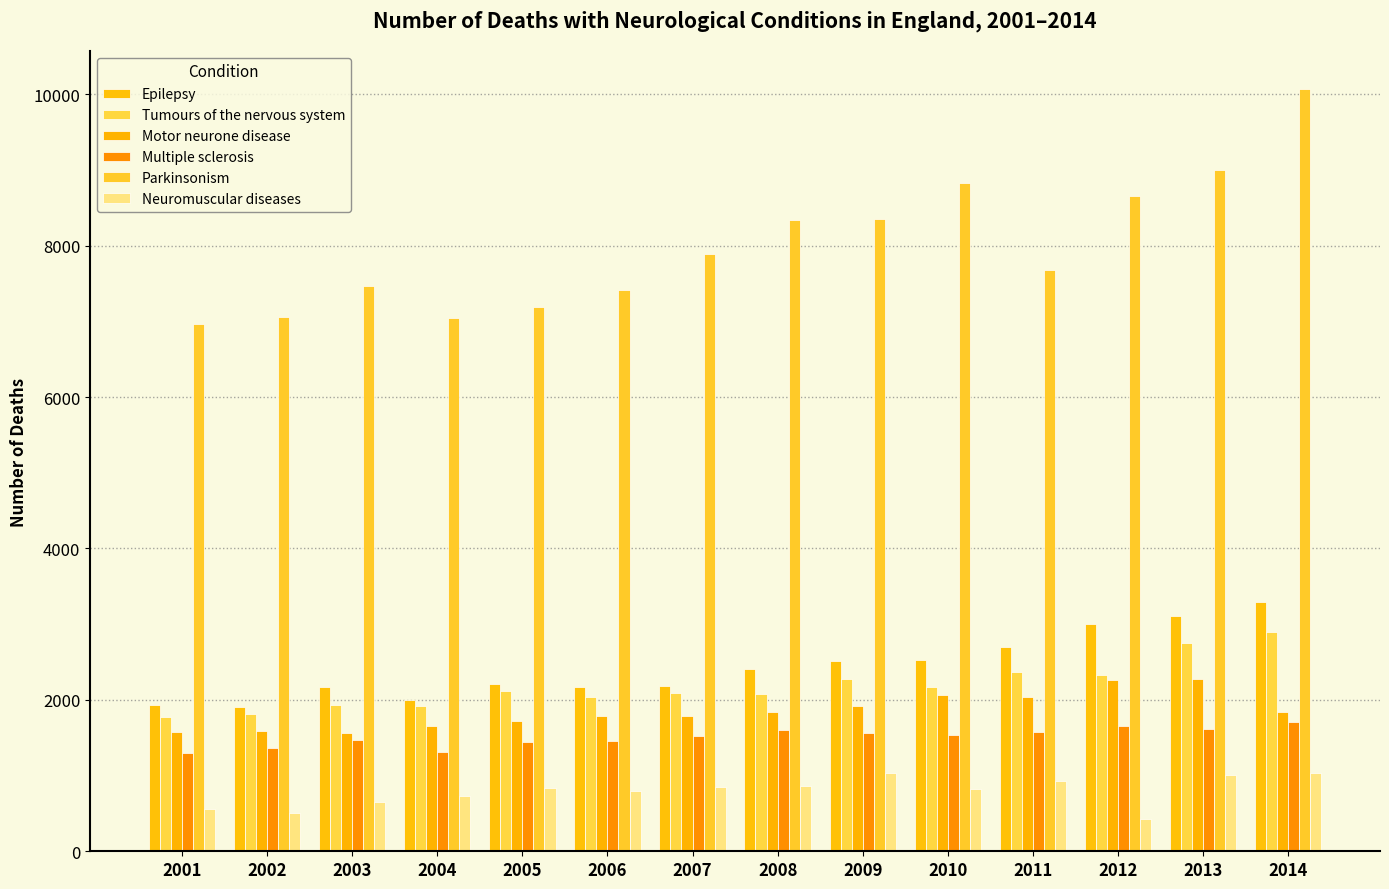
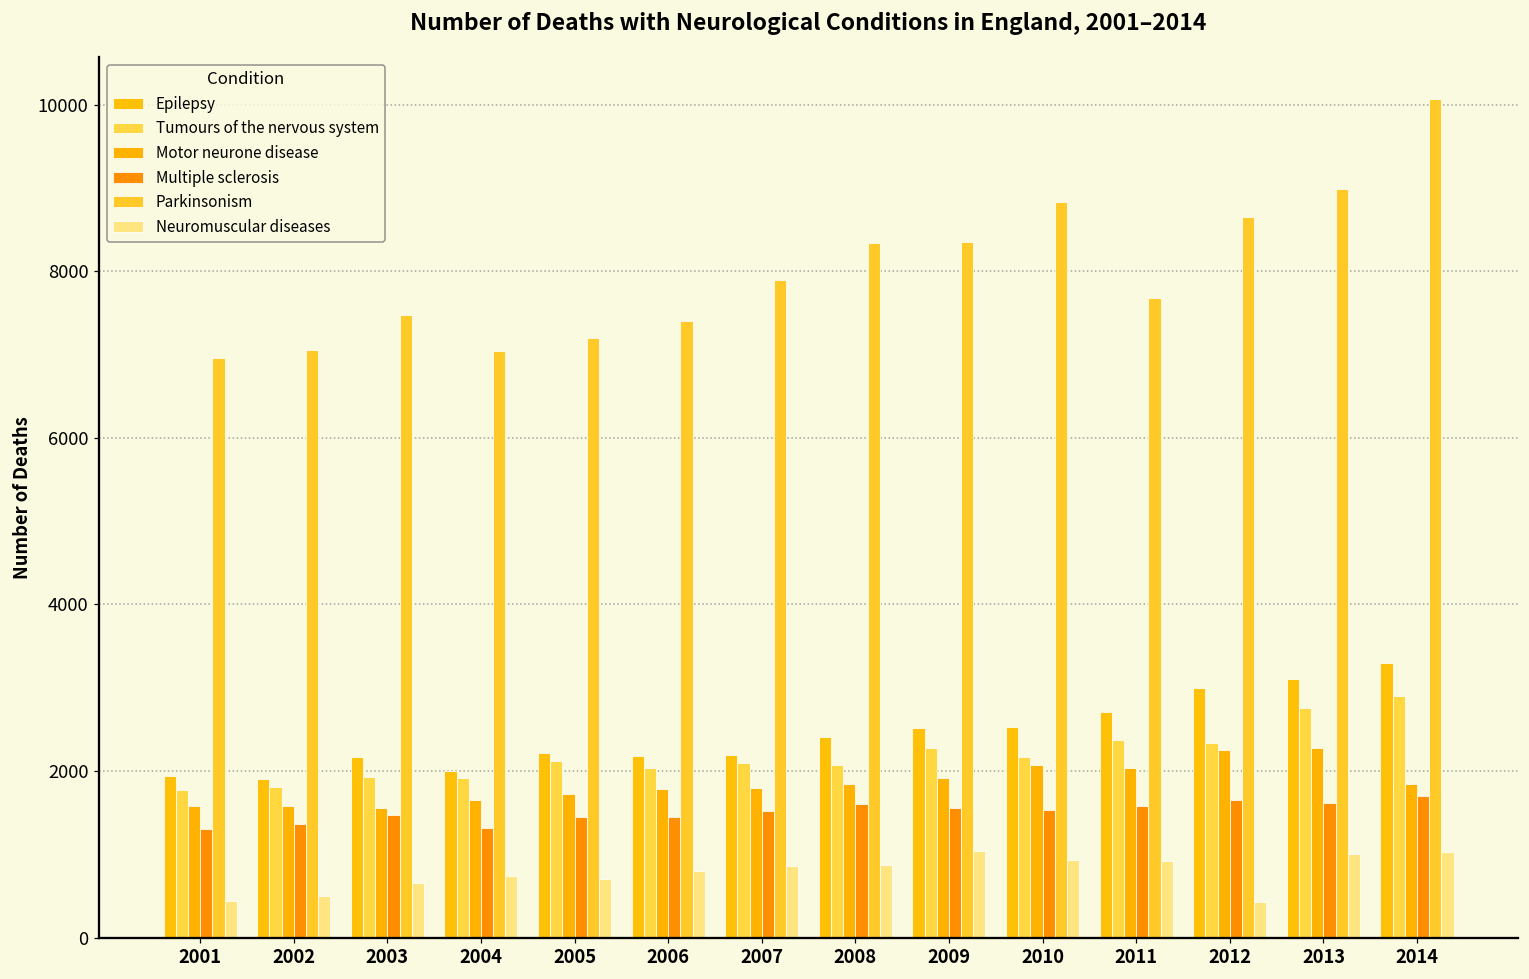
  {
    "Neuromuscular diseases": {
-     "2001": 600,
+     "2001": 400,
      "2002": 500,
      "2003": 700,
      "2004": 700,
-     "2005": 800,
+     "2005": 700,
      "2006": 800,
      "2007": 900,
      "2008": 900,
      "2009": 1000,
-     "2010": 800,
+     "2010": 900,
      "2011": 900,
      "2012": 400,
      "2013": 1000,
      "2014": 1000
    }
  }
